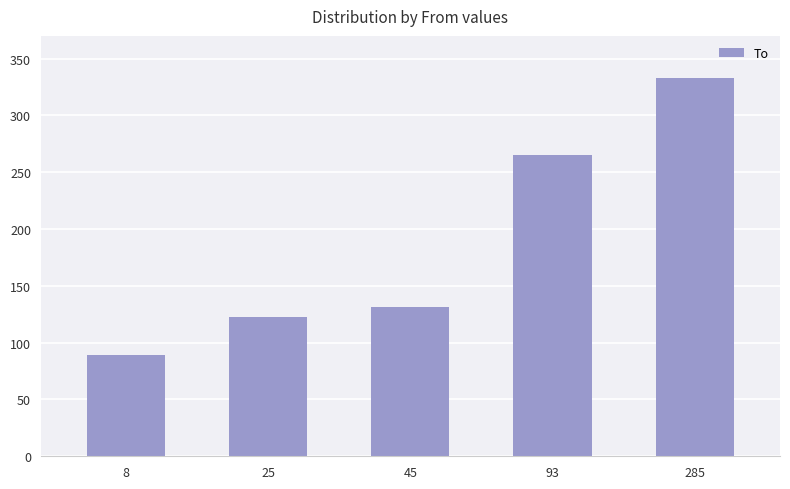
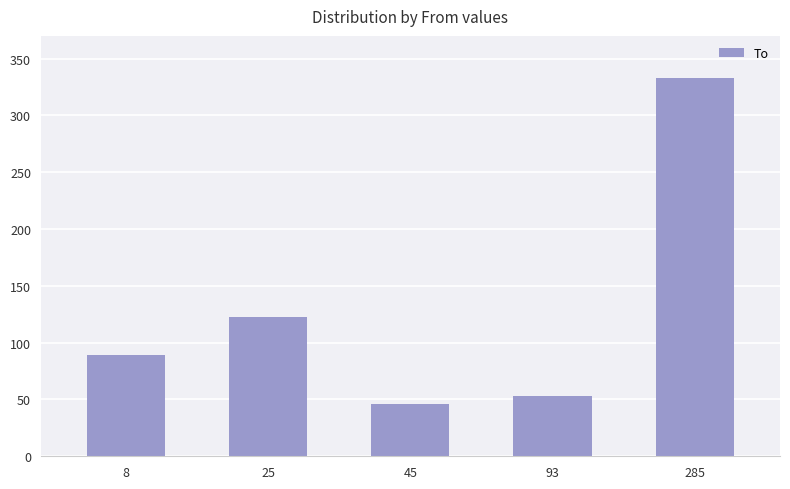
  {
    "8": 89,
    "25": 123,
-   "45": 131,
-   "93": 265,
+   "45": 46,
+   "93": 53,
    "285": 333
  }
